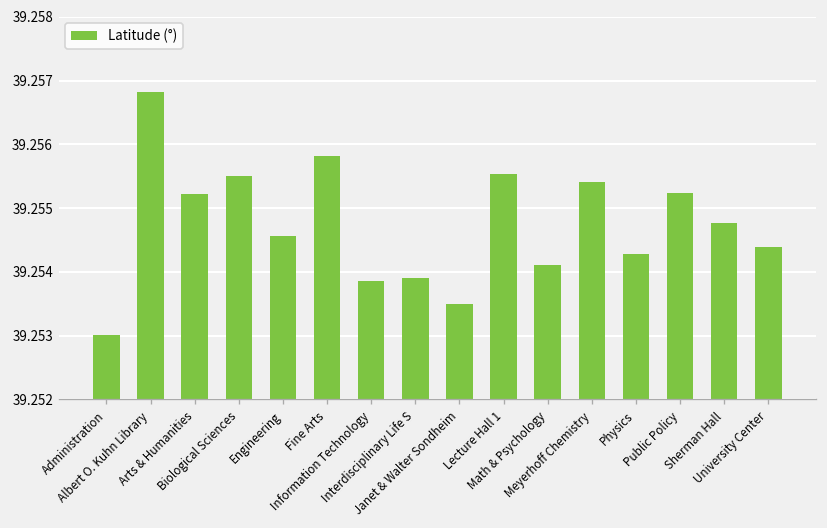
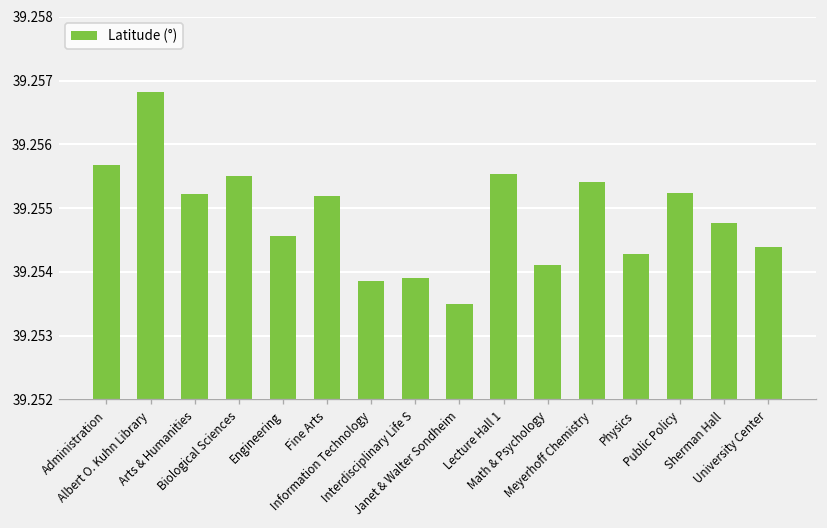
  {
-   "Administration": 39.2530,
+   "Administration": 39.2557,
    "Albert O. Kuhn Library": 39.2568,
    "Arts & Humanities": 39.2552,
    "Biological Sciences": 39.2555,
    "Engineering": 39.2546,
-   "Fine Arts": 39.2558,
+   "Fine Arts": 39.2552,
    "Information Technology": 39.2539,
    "Interdisciplinary Life S": 39.2539,
    "Janet & Walter Sondheim": 39.2535,
    "Lecture Hall 1": 39.2555,
    "Math & Psychology": 39.2541,
    "Meyerhoff Chemistry": 39.2554,
    "Physics": 39.2543,
    "Public Policy": 39.2552,
    "Sherman Hall": 39.2548,
    "University Center": 39.2544
  }
